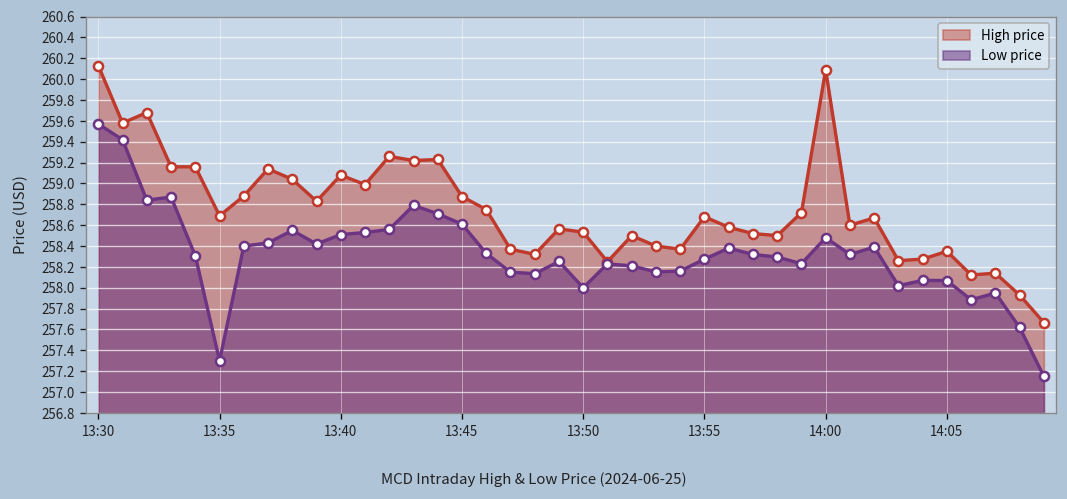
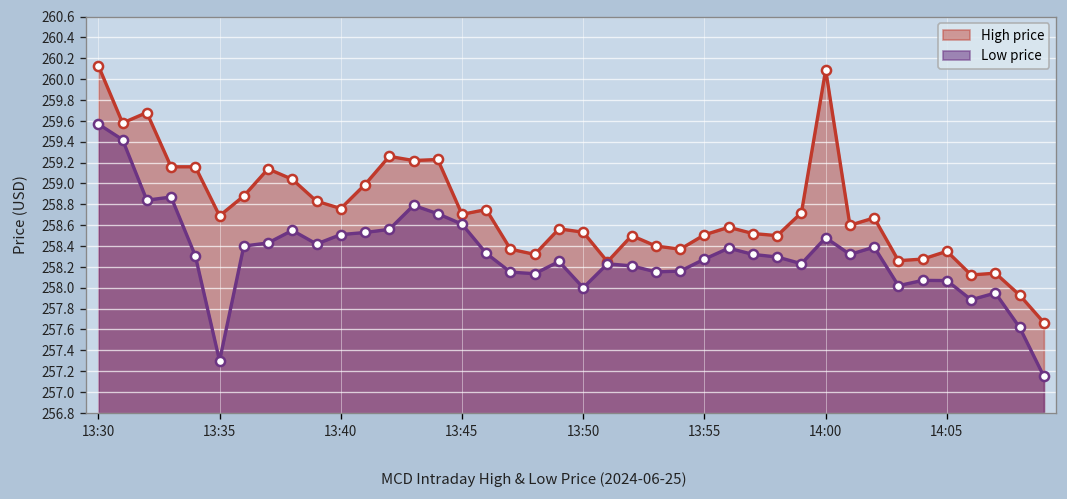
  {
    "High price": {
      "13:30": 260.1,
      "13:35": 258.7,
-     "13:40": 259.1,
-     "13:45": 258.9,
+     "13:40": 258.8,
+     "13:45": 258.7,
      "13:50": 258.5,
-     "13:55": 258.7,
+     "13:55": 258.5,
      "14:00": 260.1,
      "14:05": 258.4
    },
    "Low price": {
      "13:30": 259.6,
      "13:35": 257.3,
      "13:40": 258.5,
      "13:45": 258.6,
      "13:50": 258.0,
      "13:55": 258.3,
      "14:00": 258.5,
      "14:05": 258.1
    }
  }
